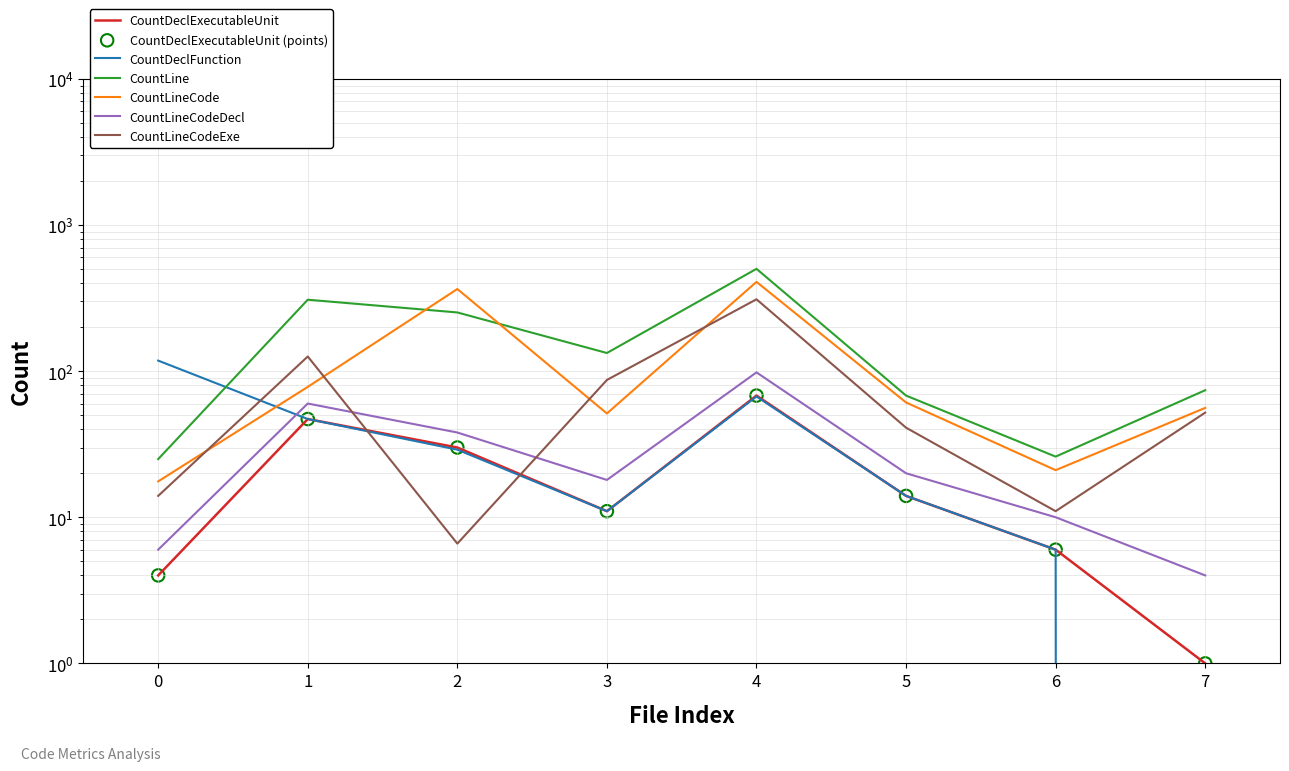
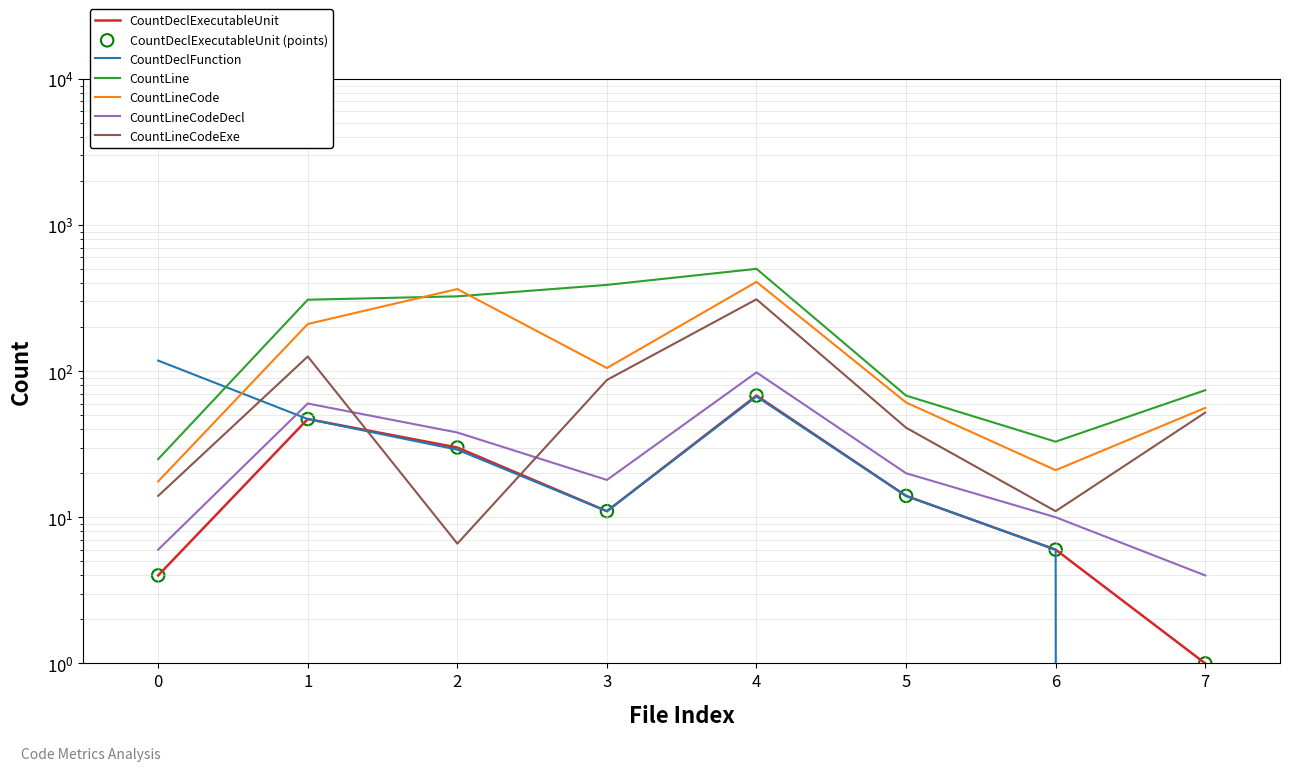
  {
    "CountDeclFunction": {
      "0": 120
    },
    "CountLine": {
      "0": 25,
      "1": 310,
-     "2": 250,
-     "3": 130,
+     "2": 320,
+     "3": 390,
      "4": 500,
      "5": 70,
-     "6": 26,
+     "6": 33,
      "7": 70
    },
    "CountLineCode": {
      "0": 18,
-     "1": 80,
+     "1": 210,
      "2": 360,
-     "3": 51,
+     "3": 110,
      "4": 410,
      "5": 61,
      "6": 21,
      "7": 56
    },
    "CountLineCodeDecl": {
      "0": 6,
      "1": 60,
      "2": 38,
      "3": 18,
      "4": 100,
      "5": 20,
      "6": 10,
      "7": 4
    },
    "CountLineCodeExe": {
      "0": 14,
      "1": 130,
      "2": 7,
      "3": 90,
      "4": 310,
      "5": 41,
      "6": 11,
      "7": 52
    }
  }
